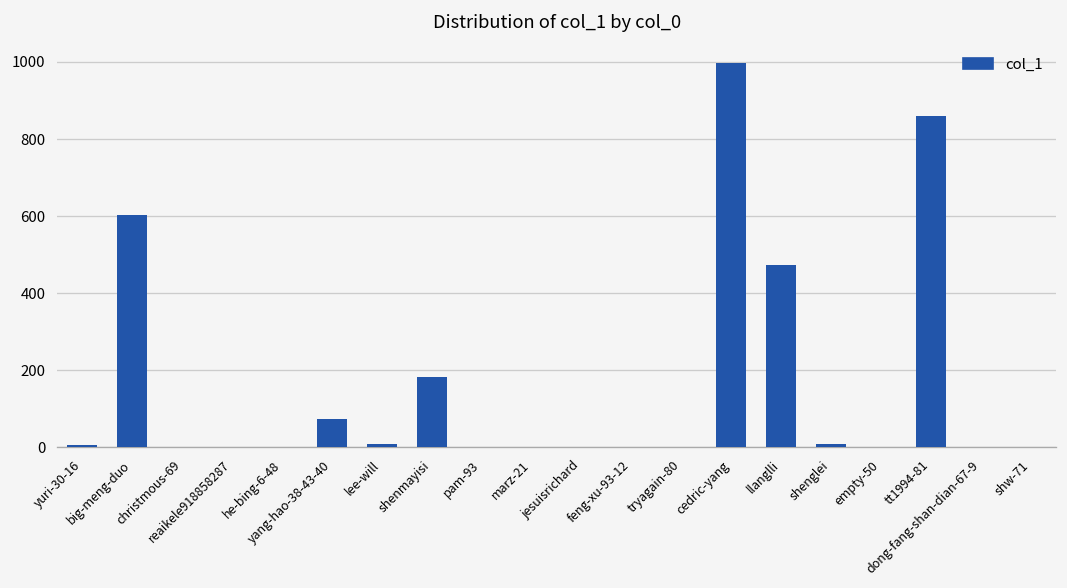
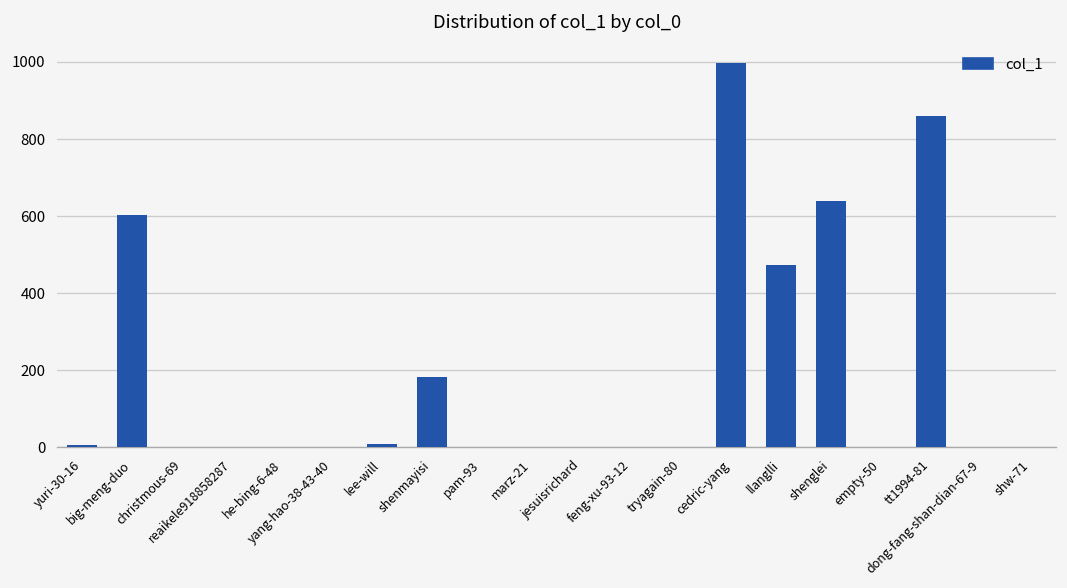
  {
    "big-meng-duo": 600,
    "christmous-69": 0,
    "reaikele918858287": 0,
    "he-bing-6-48": 0,
-   "yang-hao-38-43-40": 70,
+   "yang-hao-38-43-40": 0,
    "lee-will": 10,
    "shenmayisi": 180,
    "marz-21": 0,
    "jesuisrichard": 0,
    "feng-xu-93-12": 0,
    "tryagain-80": 0,
    "cedric-yang": 1000,
    "llanglli": 470,
-   "shenglei": 10,
+   "shenglei": 640,
    "tt1994-81": 860
  }
